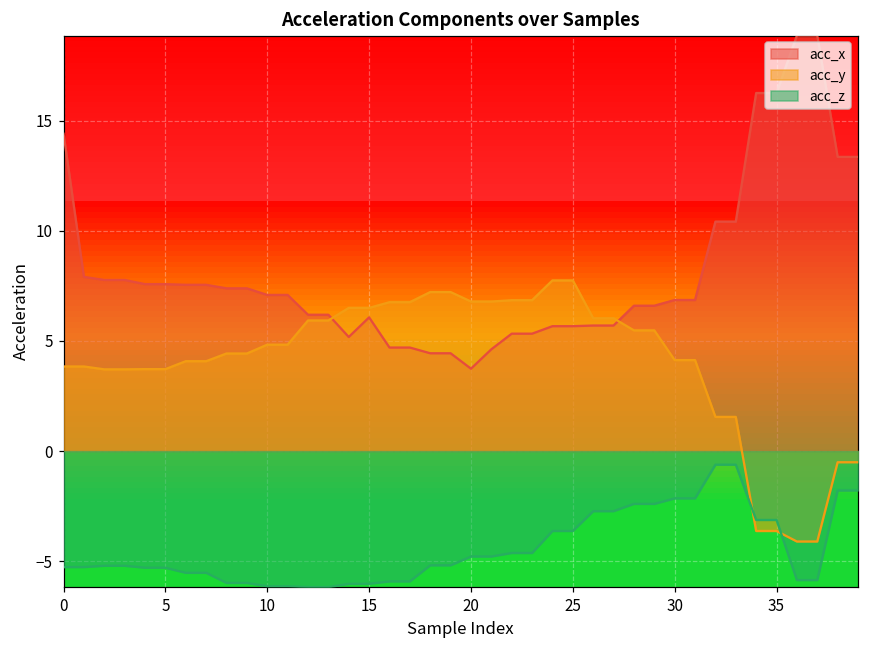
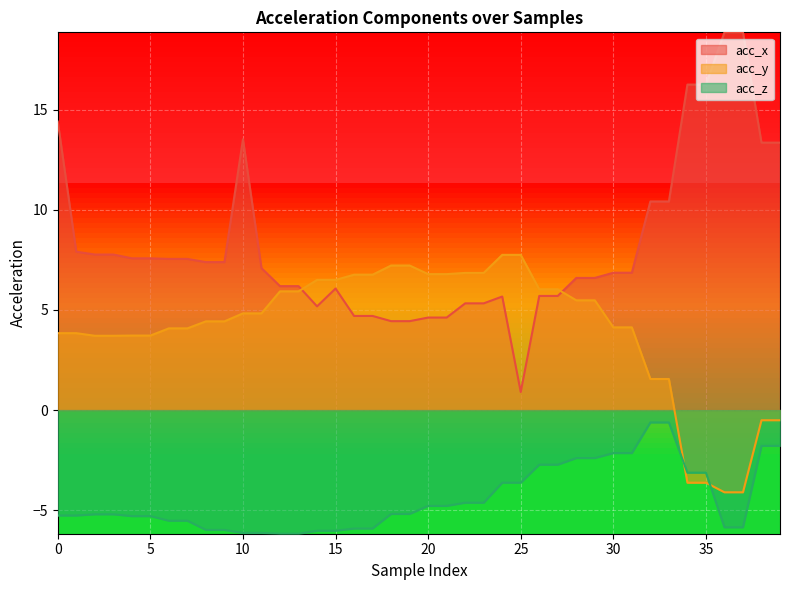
  {
    "acc_x": {
      "0": 14.4,
      "5": 7.6,
-     "10": 7.1,
+     "10": 13.5,
      "15": 6.1,
-     "20": 3.7,
-     "25": 5.7,
+     "20": 4.6,
+     "25": 0.9,
      "30": 6.9
    }
  }
